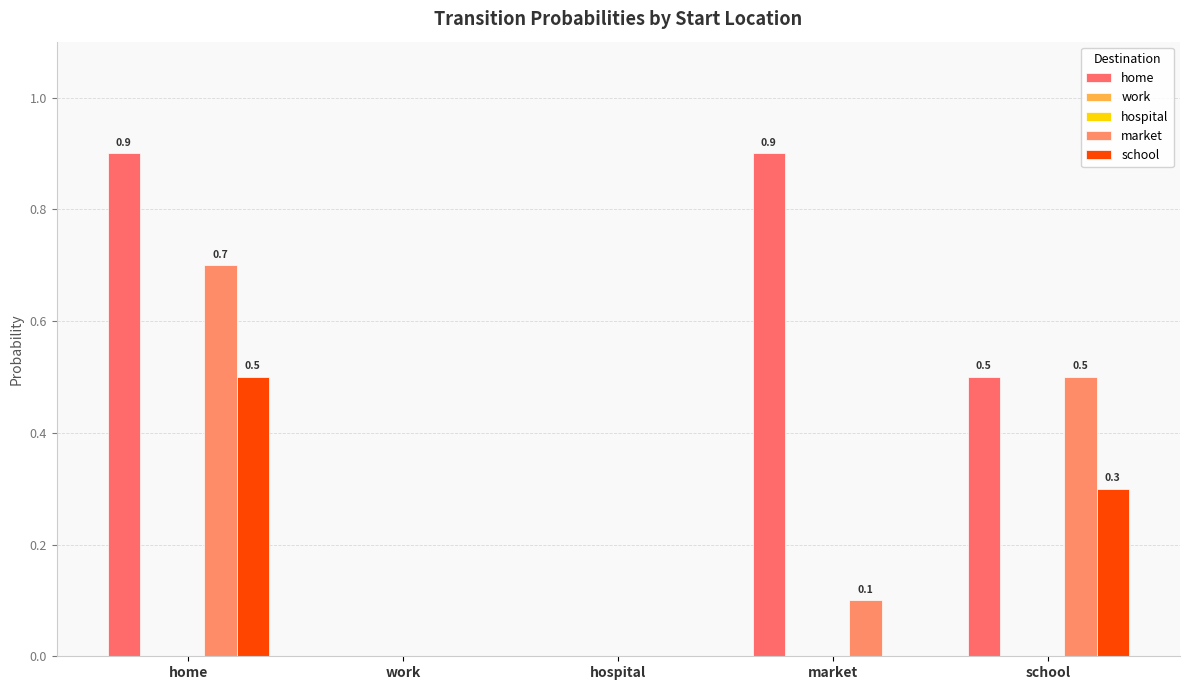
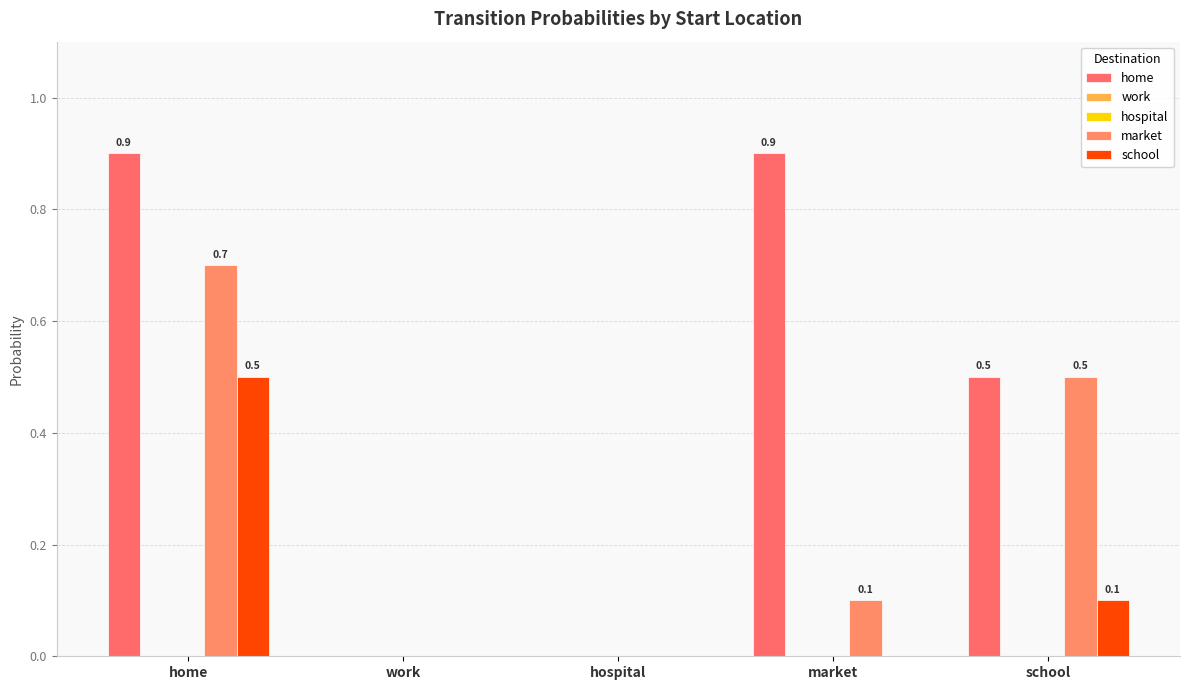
  {
    "hospital": {
      "home": 0.00,
      "work": 0.00,
      "hospital": 0.00,
      "market": 0.00,
      "school": 0.00
    },
    "school": {
      "home": 0.5,
-     "school": 0.3
+     "school": 0.1
    }
  }
